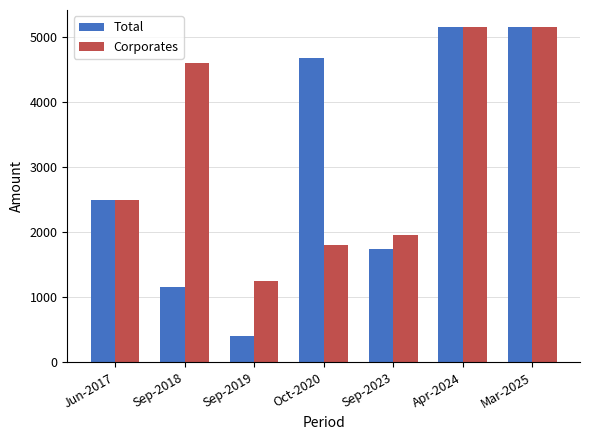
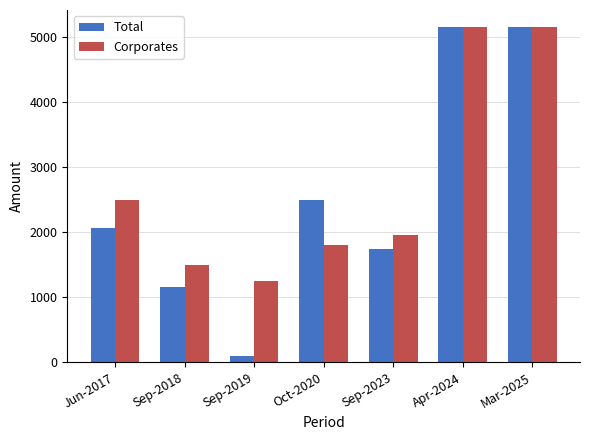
  {
    "Total": {
-     "Jun-2017": 2500,
+     "Jun-2017": 2100,
      "Sep-2018": 1200,
-     "Sep-2019": 400,
-     "Oct-2020": 4700,
+     "Sep-2019": 100,
+     "Oct-2020": 2500,
      "Sep-2023": 1800,
      "Apr-2024": 5200,
      "Mar-2025": 5200
    },
    "Corporates": {
      "Jun-2017": 2500,
-     "Sep-2018": 4600,
+     "Sep-2018": 1500,
      "Sep-2019": 1300,
      "Oct-2020": 1800,
      "Sep-2023": 2000,
      "Apr-2024": 5200,
      "Mar-2025": 5200
    }
  }
